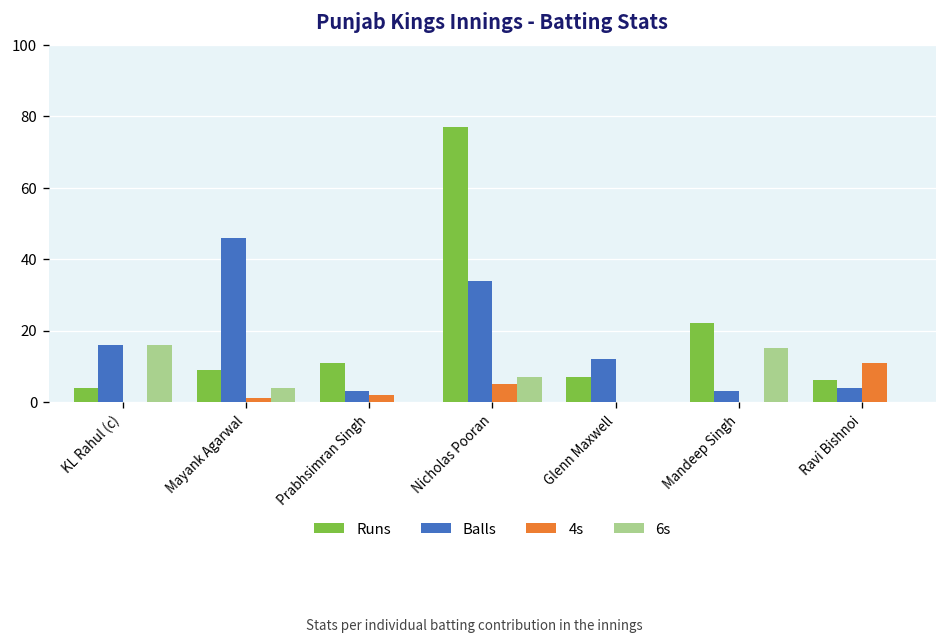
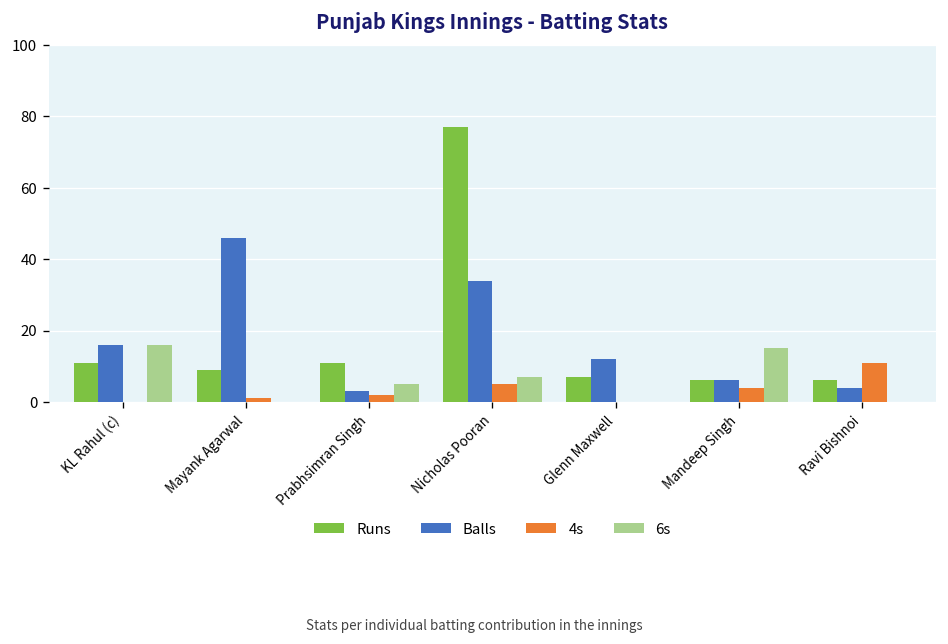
  {
    "Runs": {
-     "KL Rahul (c)": 4,
+     "KL Rahul (c)": 11,
      "Mayank Agarwal": 9,
      "Prabhsimran Singh": 11,
      "Nicholas Pooran": 77,
      "Glenn Maxwell": 7,
-     "Mandeep Singh": 22,
+     "Mandeep Singh": 6,
      "Ravi Bishnoi": 6
    },
    "Balls": {
      "KL Rahul (c)": 16,
      "Mayank Agarwal": 46,
      "Prabhsimran Singh": 3,
      "Nicholas Pooran": 34,
      "Glenn Maxwell": 12,
-     "Mandeep Singh": 3,
+     "Mandeep Singh": 6,
      "Ravi Bishnoi": 4
    },
    "4s": {
      "KL Rahul (c)": 0,
      "Mayank Agarwal": 1,
      "Prabhsimran Singh": 2,
      "Nicholas Pooran": 5,
      "Glenn Maxwell": 0,
-     "Mandeep Singh": 0,
+     "Mandeep Singh": 4,
      "Ravi Bishnoi": 11
    },
    "6s": {
      "KL Rahul (c)": 16,
-     "Mayank Agarwal": 4,
-     "Prabhsimran Singh": 0,
+     "Mayank Agarwal": 0,
+     "Prabhsimran Singh": 5,
      "Nicholas Pooran": 7,
      "Glenn Maxwell": 0,
      "Mandeep Singh": 15,
      "Ravi Bishnoi": 0
    }
  }
